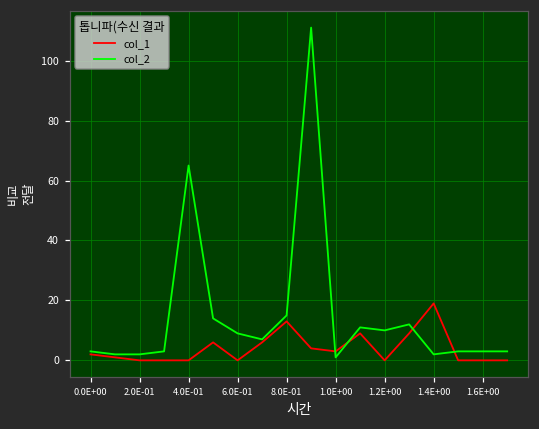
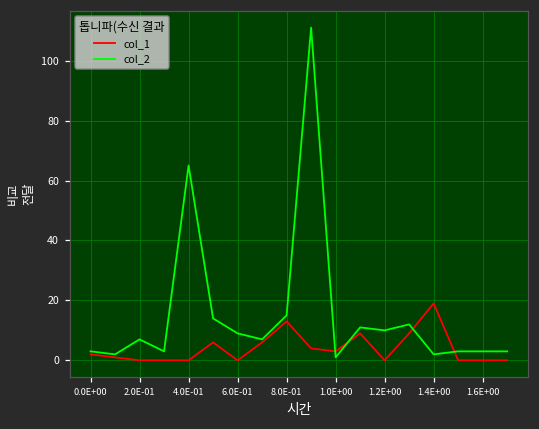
  {
    "col_1": {
      "0.0E+00": 2,
      "2.0E-01": 0,
      "4.0E-01": 0,
      "6.0E-01": 0,
      "8.0E-01": 13,
      "1.0E+00": 3,
      "1.2E+00": 0,
      "1.4E+00": 19,
      "1.6E+00": 0
    },
    "col_2": {
      "0.0E+00": 3,
-     "2.0E-01": 2,
+     "2.0E-01": 7,
      "4.0E-01": 65,
      "6.0E-01": 9,
      "8.0E-01": 15,
      "1.0E+00": 1,
      "1.2E+00": 10,
      "1.4E+00": 2,
      "1.6E+00": 3
    }
  }
